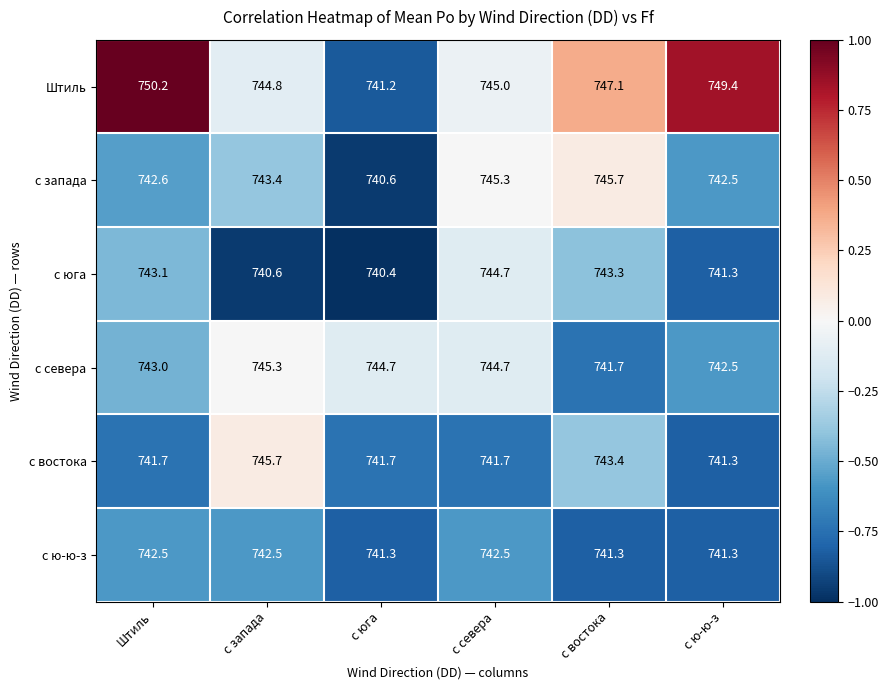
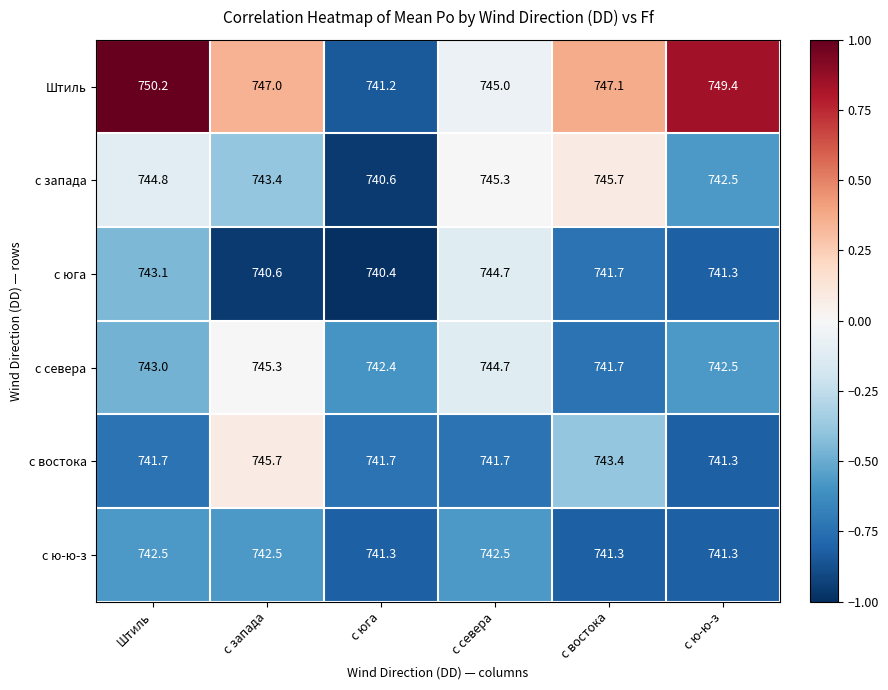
  {
    "Штиль": {
      "Штиль": 750.2,
-     "с запада": 744.8,
+     "с запада": 747.0,
      "с юга": 741.2,
      "с севера": 745.0,
      "с востока": 747.1,
      "с ю-ю-з": 749.4
    },
    "с запада": {
-     "Штиль": 742.6,
+     "Штиль": 744.8,
      "с запада": 743.4,
      "с юга": 740.6,
      "с севера": 745.3,
      "с востока": 745.7,
      "с ю-ю-з": 742.5
    },
    "с юга": {
      "Штиль": 743.1,
      "с запада": 740.6,
      "с юга": 740.4,
      "с севера": 744.7,
-     "с востока": 743.3,
+     "с востока": 741.7,
      "с ю-ю-з": 741.3
    },
    "с севера": {
      "Штиль": 743.0,
      "с запада": 745.3,
-     "с юга": 744.7,
+     "с юга": 742.4,
      "с севера": 744.7,
      "с востока": 741.7,
      "с ю-ю-з": 742.5
    },
    "с востока": {
      "Штиль": 741.7,
      "с запада": 745.7,
      "с юга": 741.7,
      "с севера": 741.7,
      "с востока": 743.4,
      "с ю-ю-з": 741.3
    },
    "с ю-ю-з": {
      "Штиль": 742.5,
      "с запада": 742.5,
      "с юга": 741.3,
      "с севера": 742.5,
      "с востока": 741.3,
      "с ю-ю-з": 741.3
    }
  }
